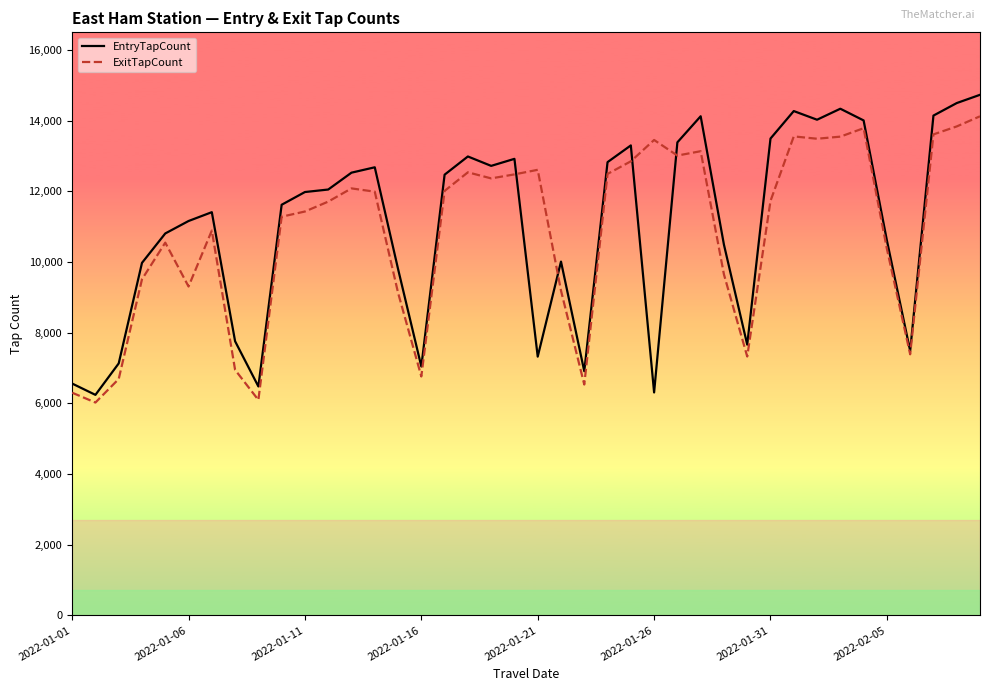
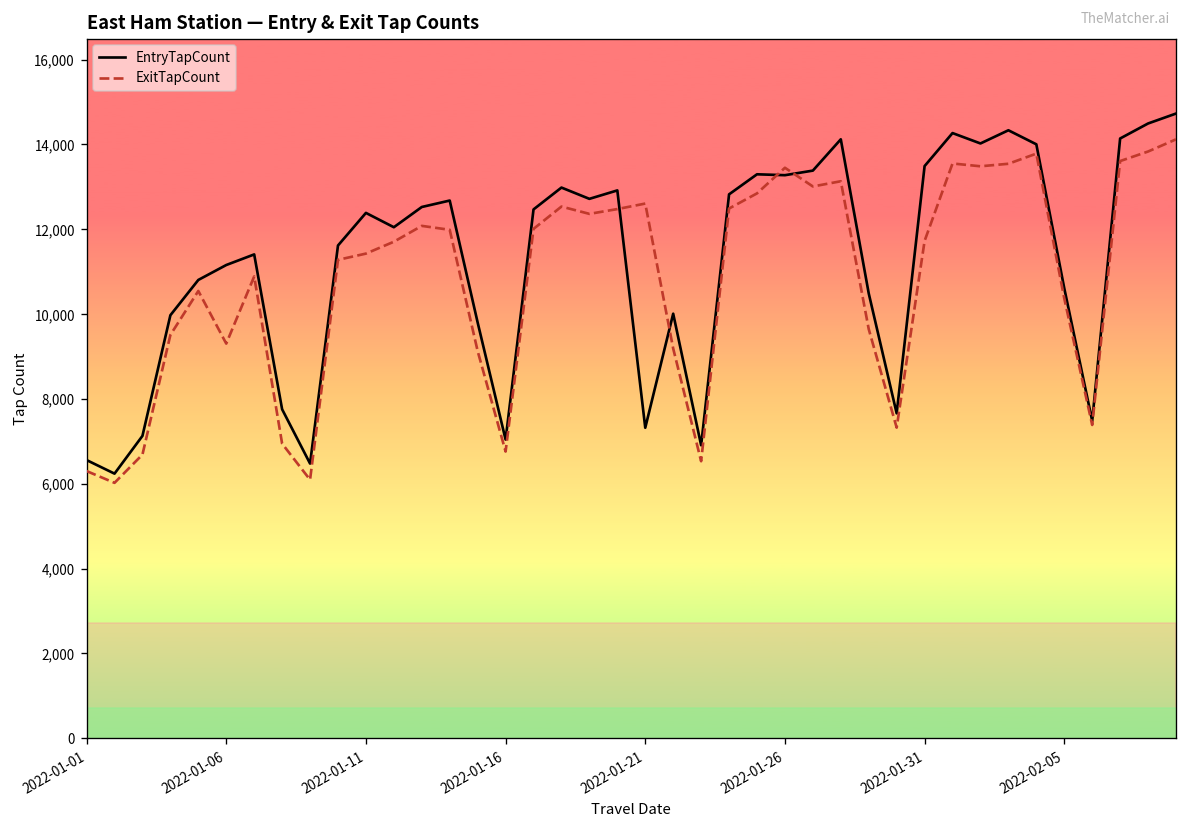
  {
    "EntryTapCount": {
      "2022-01-01": "6,600",
      "2022-01-06": "11,200",
-     "2022-01-11": "12,000",
+     "2022-01-11": "12,400",
      "2022-01-16": "7,000",
      "2022-01-21": "7,300",
-     "2022-01-26": "6,300",
+     "2022-01-26": "13,300",
      "2022-01-31": "13,500",
      "2022-02-05": "10,600"
    },
    "ExitTapCount": {
      "2022-01-01": "6,300",
      "2022-01-06": "9,300",
      "2022-01-11": "11,400",
      "2022-01-16": "6,800",
      "2022-01-21": "12,600",
      "2022-01-26": "13,500",
      "2022-01-31": "11,700",
      "2022-02-05": "10,400"
    }
  }
